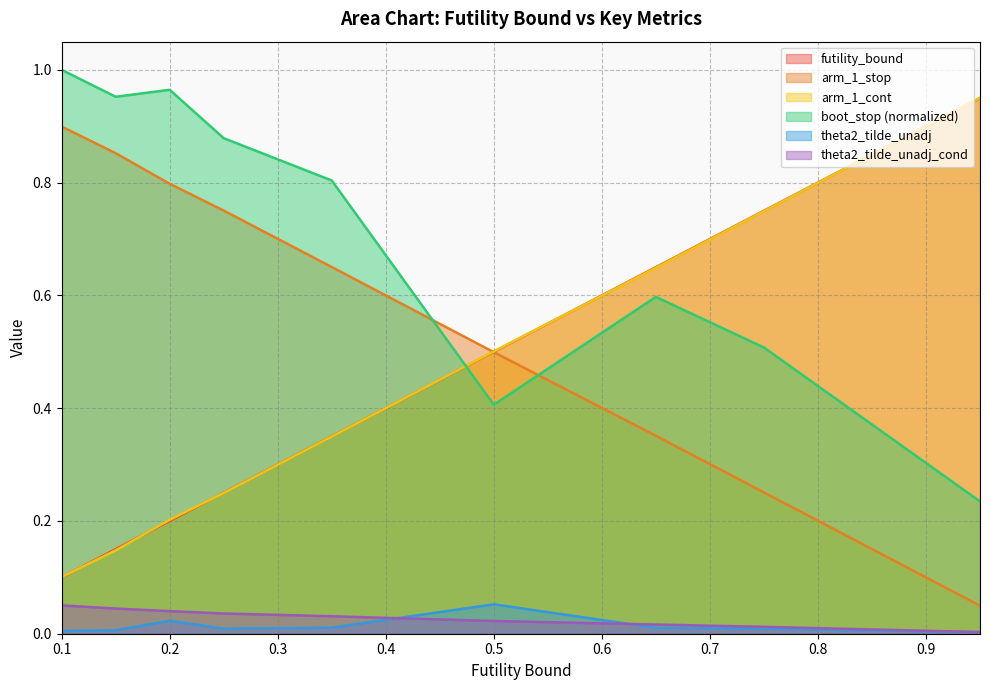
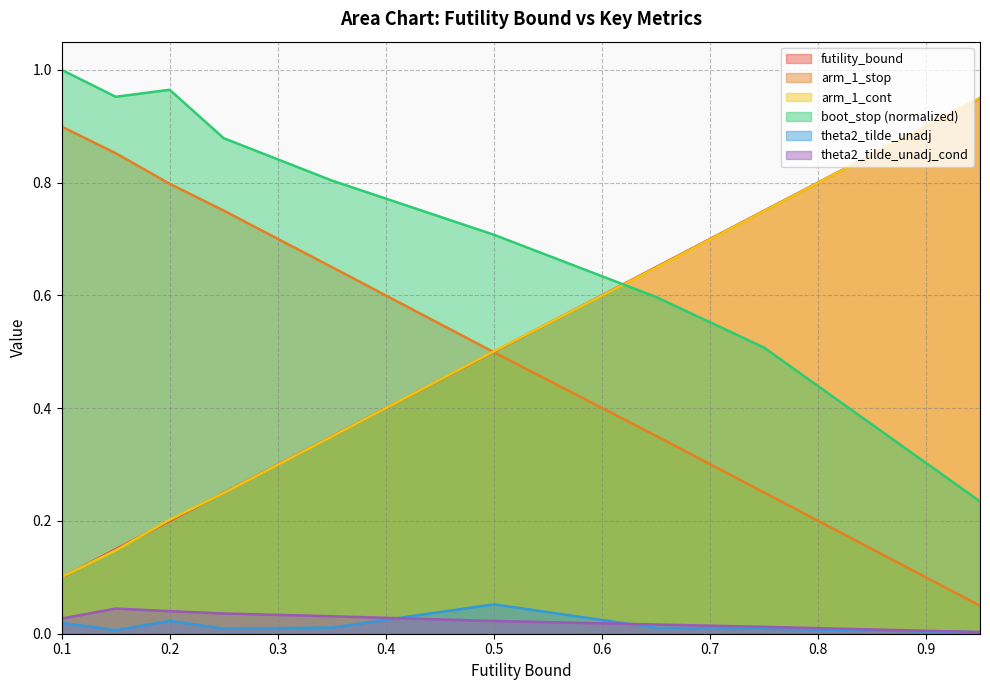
  {
    "boot_stop (normalized)": {
      "0.1": 1.00,
      "0.2": 0.96,
-     "0.5": 0.41
+     "0.5": 0.71
    },
    "theta2_tilde_unadj": {
-     "0.1": 0.00,
+     "0.1": 0.02,
      "0.2": 0.02,
      "0.5": 0.05
    },
    "theta2_tilde_unadj_cond": {
-     "0.1": 0.05,
+     "0.1": 0.03,
      "0.2": 0.04,
      "0.5": 0.02
    }
  }
